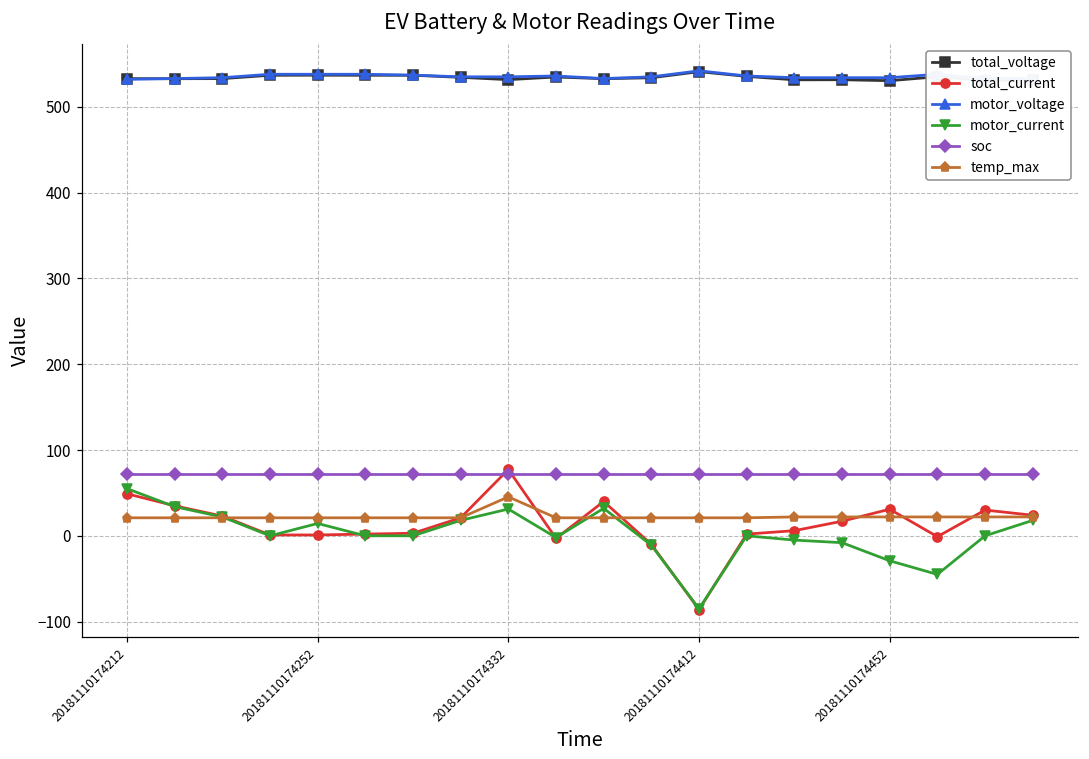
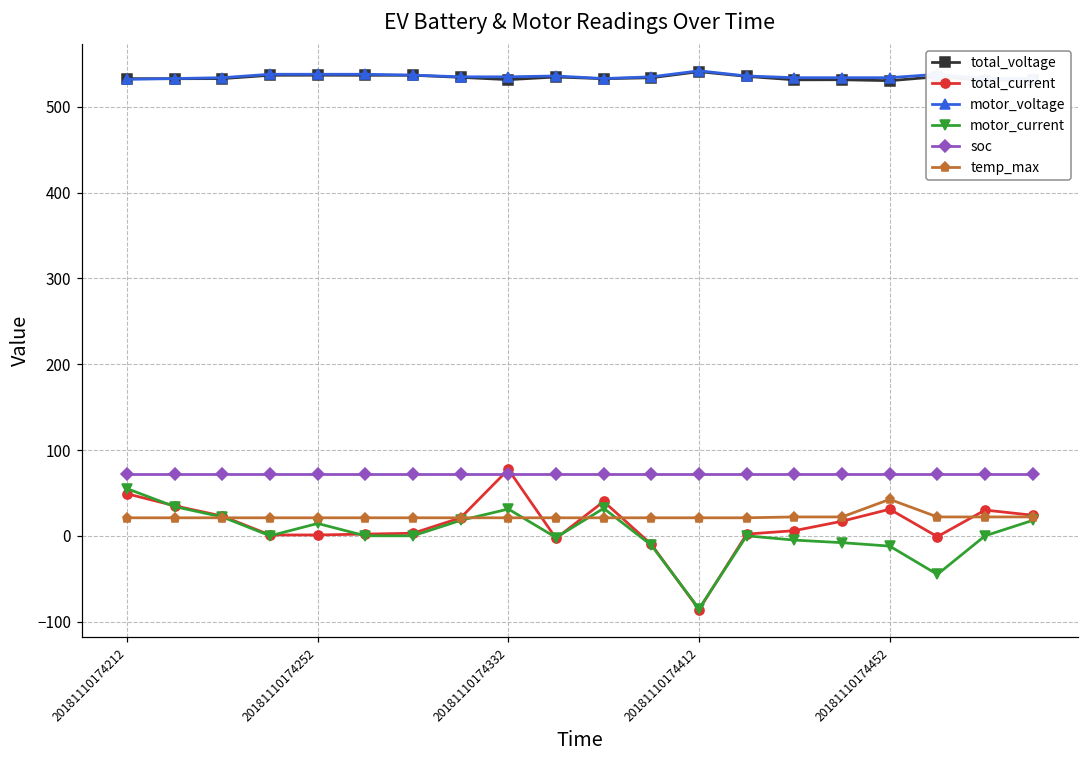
  {
    "total_voltage": {
      "20181110174332": 530,
      "20181110174452": 530
    },
    "total_current": {
      "20181110174212": 50,
      "20181110174252": 0,
      "20181110174332": 80,
      "20181110174452": 30
    },
    "motor_voltage": {
      "20181110174332": 540,
      "20181110174452": 530
    },
    "motor_current": {
      "20181110174212": 60,
      "20181110174252": 10,
      "20181110174332": 30,
-     "20181110174452": -30
+     "20181110174452": -10
    },
    "soc": {
      "20181110174212": 70,
      "20181110174252": 70,
      "20181110174332": 70,
      "20181110174412": 70,
      "20181110174452": 70
    },
    "temp_max": {
      "20181110174212": 20,
      "20181110174252": 20,
-     "20181110174332": 50,
+     "20181110174332": 20,
      "20181110174412": 20,
-     "20181110174452": 20
+     "20181110174452": 40
    }
  }
